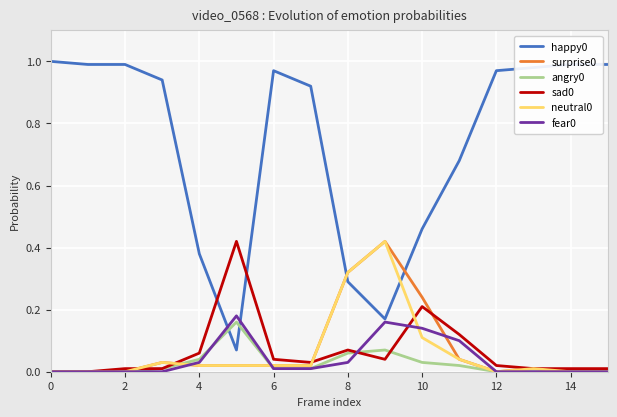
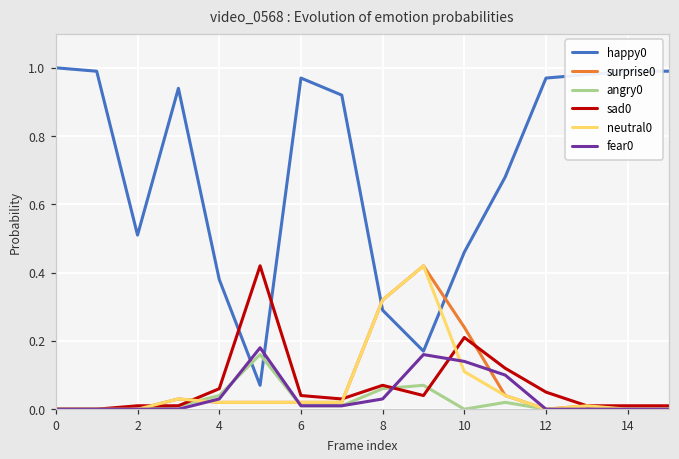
  {
    "happy0": {
      "0": 1.00,
-     "2": 0.99,
+     "2": 0.51,
      "4": 0.38,
      "6": 0.97,
      "8": 0.29,
      "10": 0.46,
      "12": 0.97
    },
    "surprise0": {
      "10": 0.24
    },
    "angry0": {
      "4": 0.04,
      "8": 0.06,
-     "10": 0.03
+     "10": 0.00
    },
    "sad0": {
      "2": 0.01,
      "4": 0.06,
      "6": 0.04,
      "8": 0.07,
      "10": 0.21,
-     "12": 0.02,
+     "12": 0.05,
      "14": 0.01
    },
    "neutral0": {
      "10": 0.11
    },
    "fear0": {
      "4": 0.03,
      "8": 0.03,
      "10": 0.14
    }
  }
